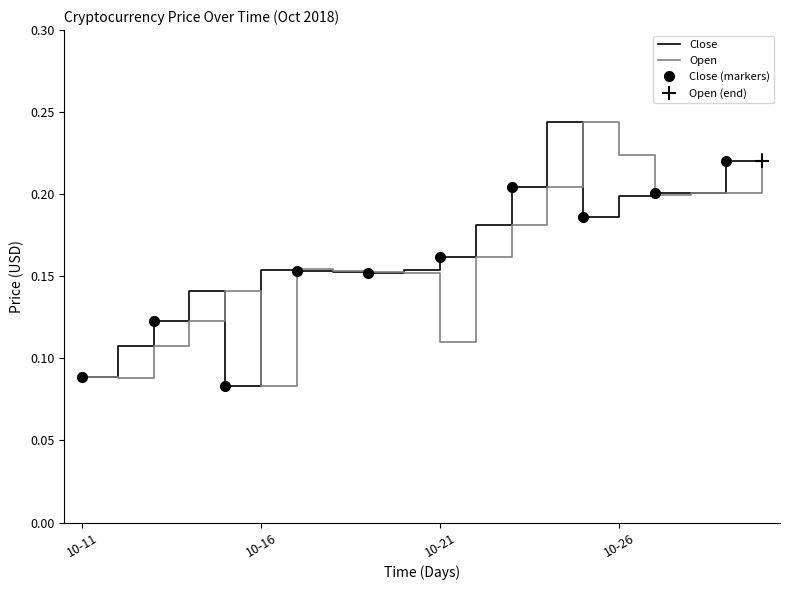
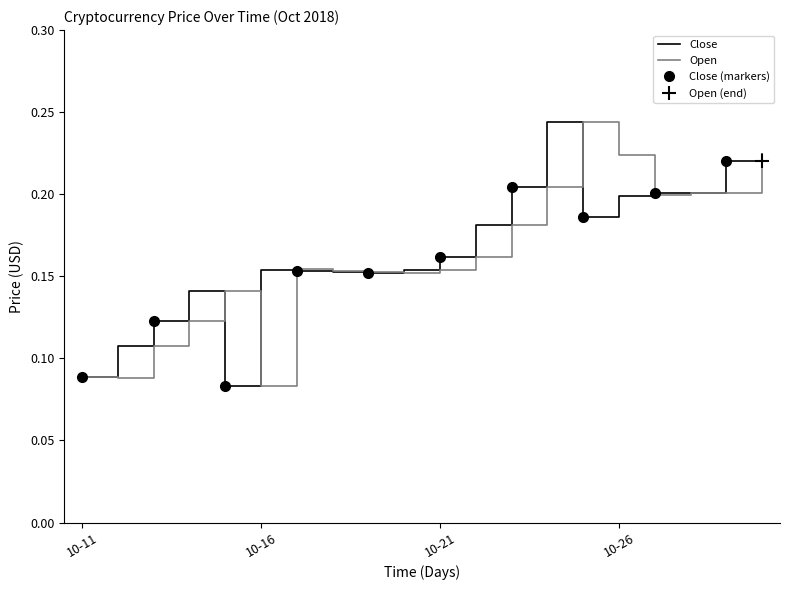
  {
    "Open": {
      "10-16": 0.083,
-     "10-21": 0.110,
+     "10-21": 0.154,
      "10-26": 0.224
    }
  }
